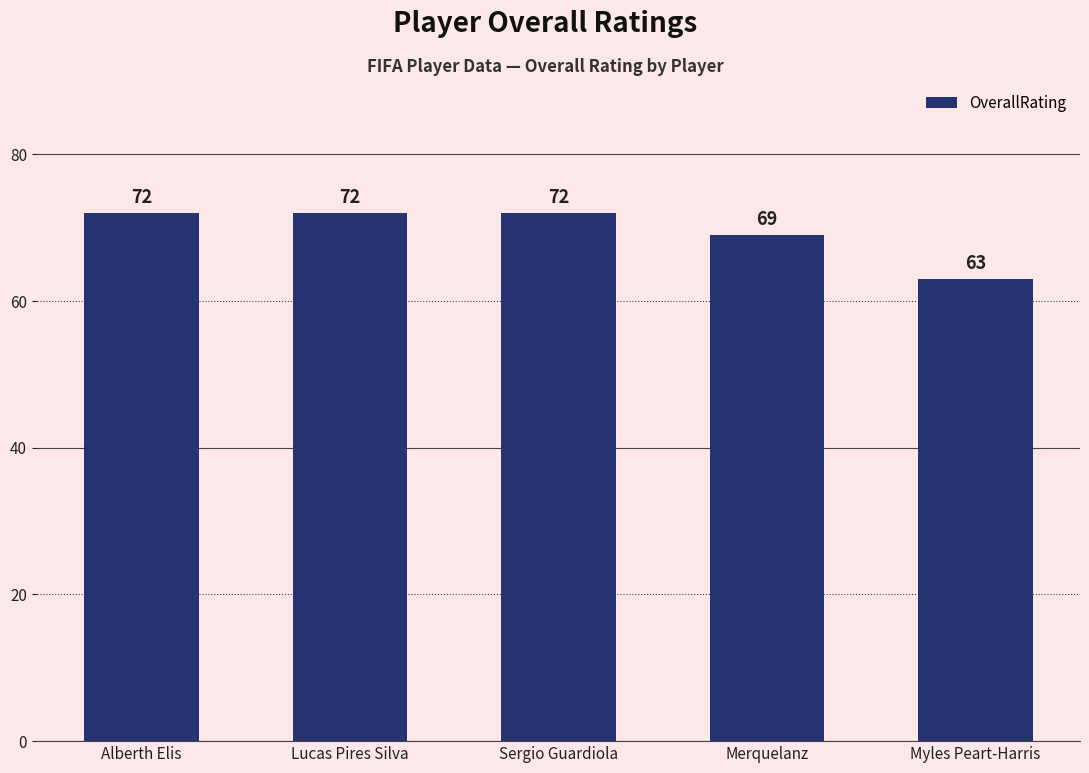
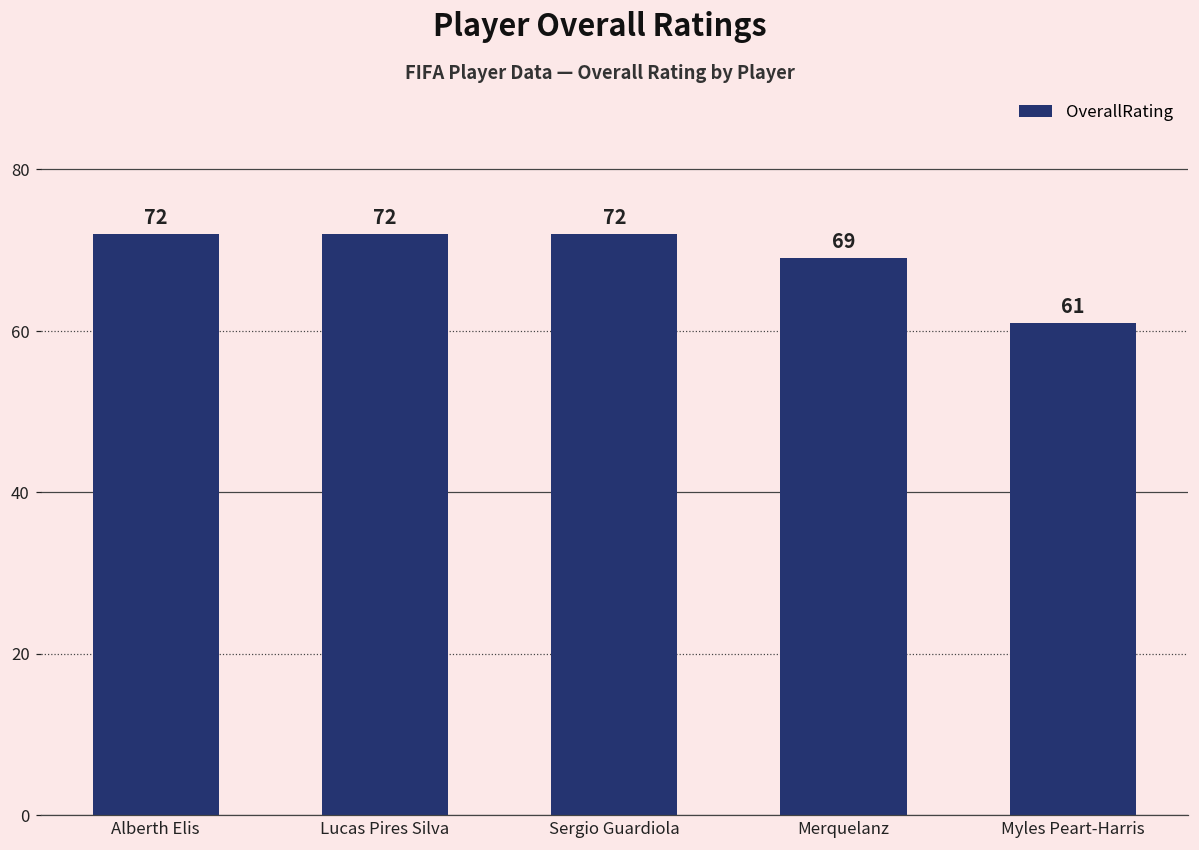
  {
    "Alberth Elis": 72,
    "Lucas Pires Silva": 72,
    "Sergio Guardiola": 72,
    "Merquelanz": 69,
-   "Myles Peart-Harris": 63
+   "Myles Peart-Harris": 61
  }
